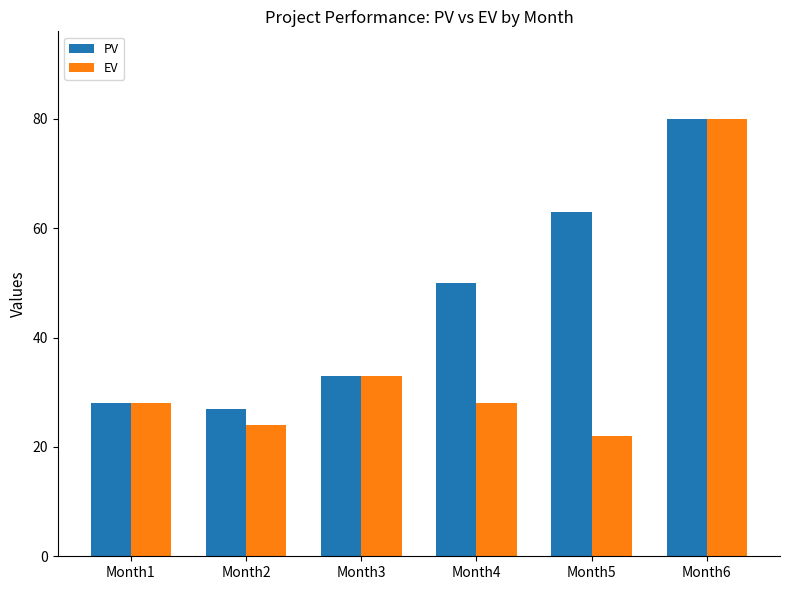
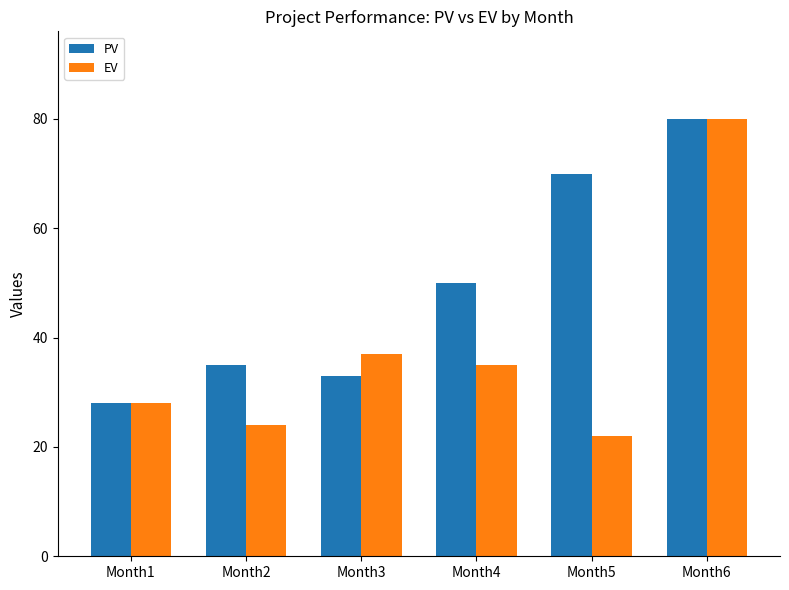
  {
    "PV": {
      "Month1": 28,
-     "Month2": 27,
+     "Month2": 35,
      "Month3": 33,
      "Month4": 50,
-     "Month5": 63,
+     "Month5": 70,
      "Month6": 80
    },
    "EV": {
      "Month1": 28,
      "Month2": 24,
-     "Month3": 33,
-     "Month4": 28,
+     "Month3": 37,
+     "Month4": 35,
      "Month5": 22,
      "Month6": 80
    }
  }
